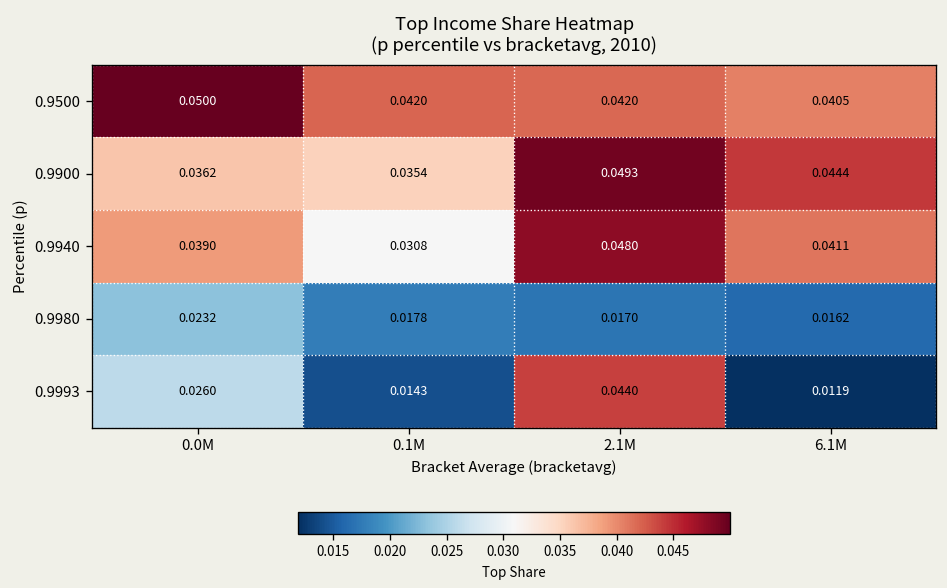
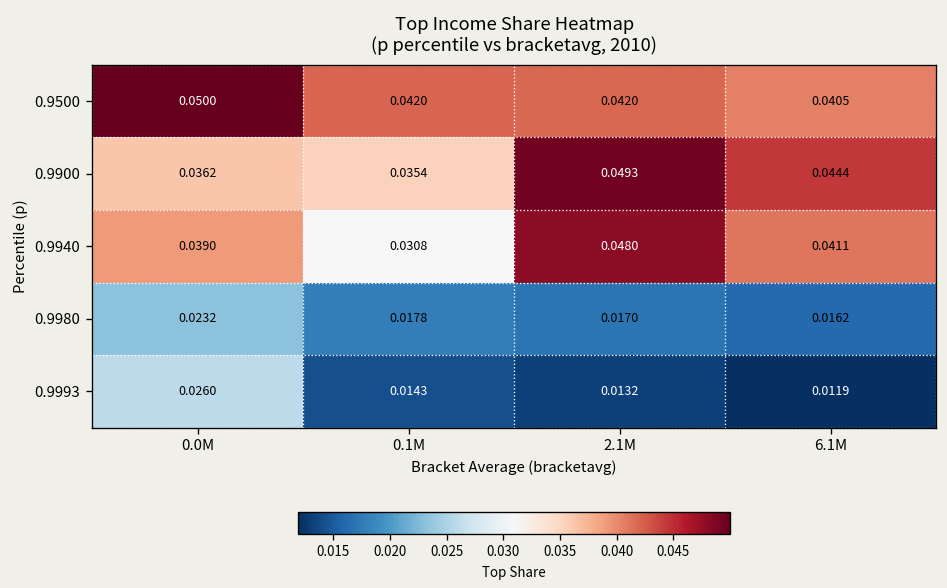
  {
    "0.9500": {
      "0.0M": 0.0500,
      "0.1M": 0.0420,
      "2.1M": 0.0420,
      "6.1M": 0.0405
    },
    "0.9900": {
      "0.0M": 0.0362,
      "0.1M": 0.0354,
      "2.1M": 0.0493,
      "6.1M": 0.0444
    },
    "0.9940": {
      "0.0M": 0.0390,
      "0.1M": 0.0308,
      "2.1M": 0.0480,
      "6.1M": 0.0411
    },
    "0.9980": {
      "0.0M": 0.0232,
      "0.1M": 0.0178,
      "2.1M": 0.0170,
      "6.1M": 0.0162
    },
    "0.9993": {
      "0.0M": 0.0260,
      "0.1M": 0.0143,
-     "2.1M": 0.0440,
+     "2.1M": 0.0132,
      "6.1M": 0.0119
    }
  }
